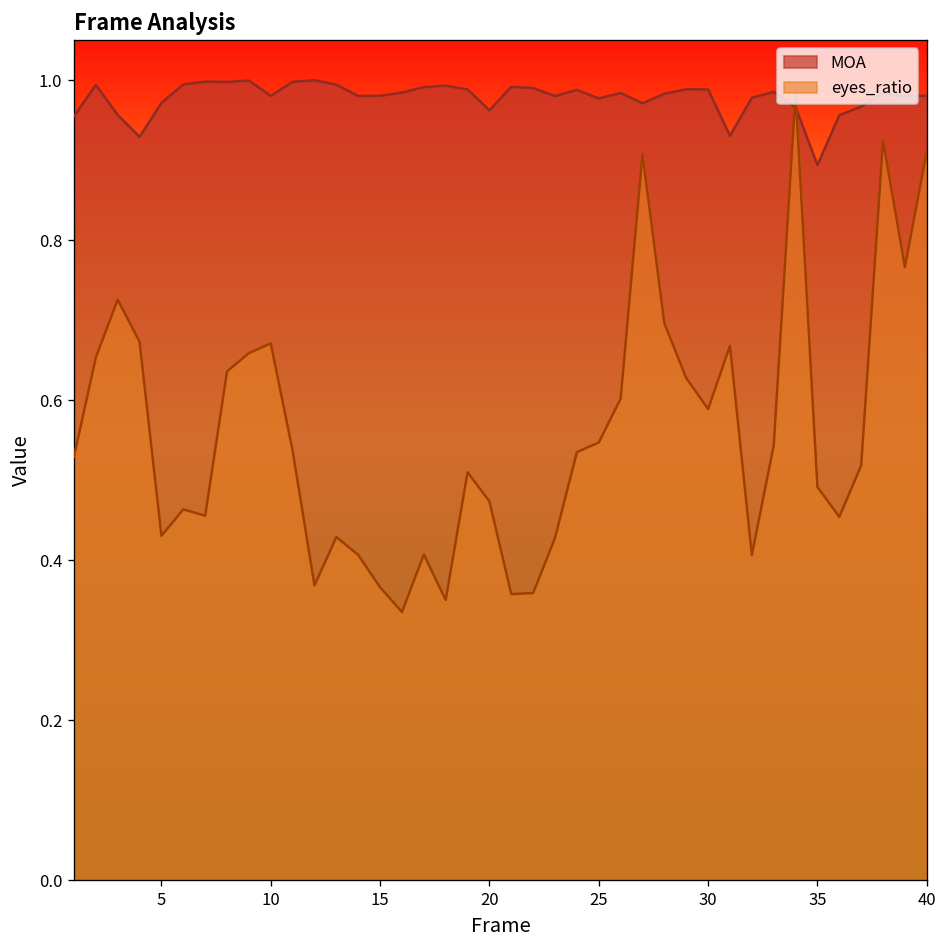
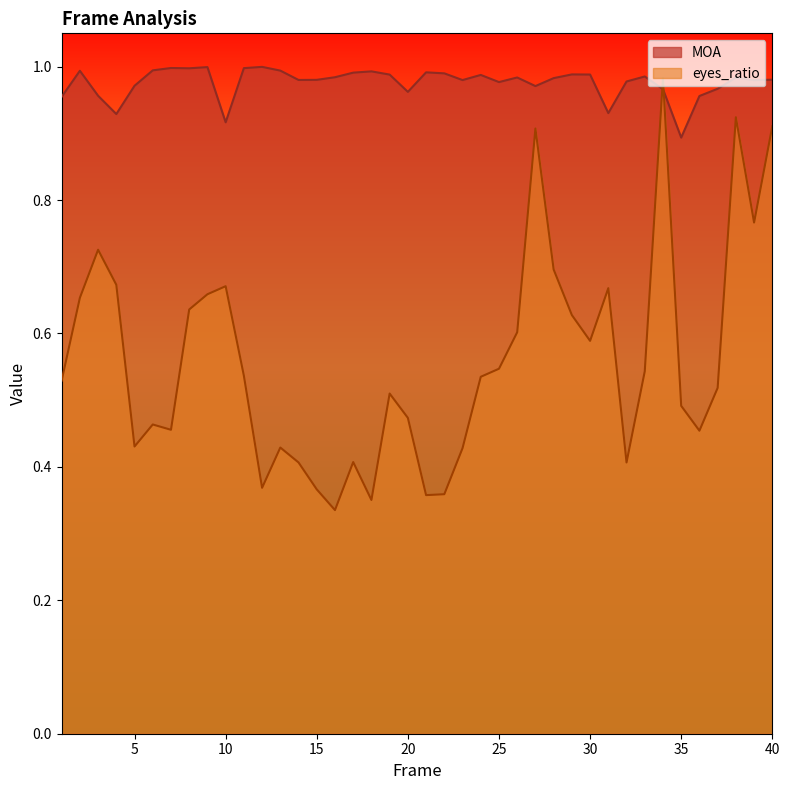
  {
    "MOA": {
      "5": 0.97,
-     "10": 0.98,
+     "10": 0.92,
      "15": 0.98,
      "20": 0.96,
      "25": 0.98,
      "30": 0.99,
      "35": 0.89,
      "40": 0.98
    },
    "eyes_ratio": {
      "5": 0.43,
      "10": 0.67,
      "15": 0.37,
      "20": 0.47,
      "25": 0.55,
      "30": 0.59,
      "35": 0.49,
      "40": 0.91
    }
  }
